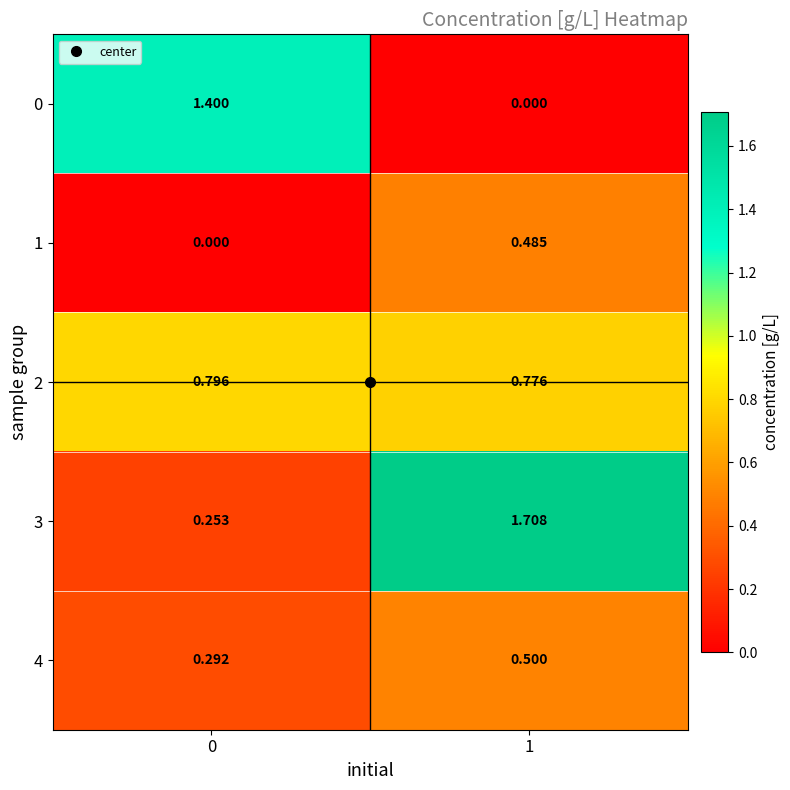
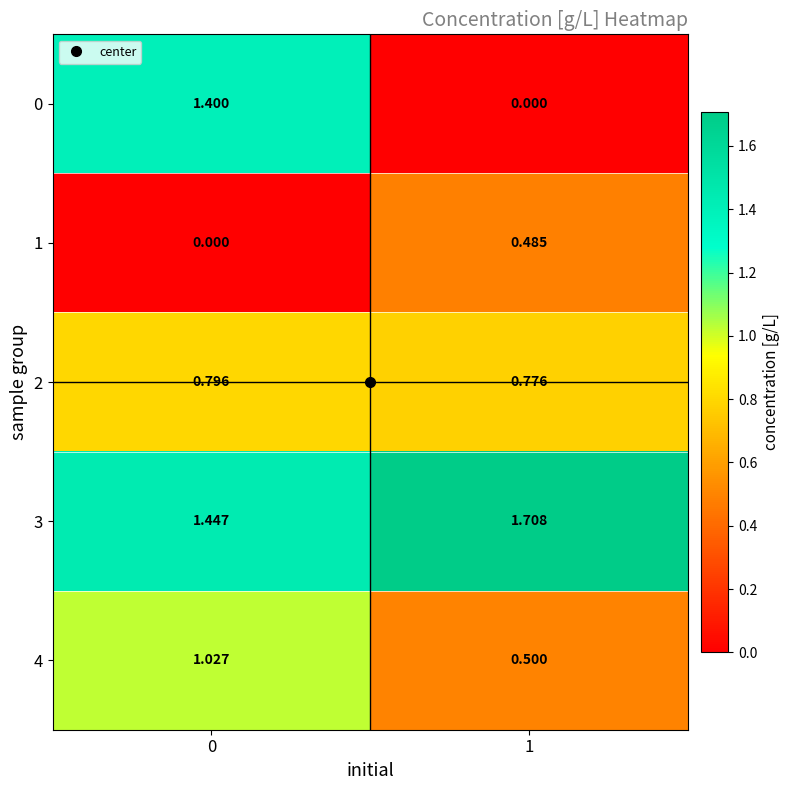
  {
    "0": {
      "0": 1.400,
      "1": 0.000
    },
    "1": {
      "0": 0.000,
      "1": 0.485
    },
    "2": {
      "0": 0.796,
      "1": 0.776
    },
    "3": {
-     "0": 0.253,
+     "0": 1.447,
      "1": 1.708
    },
    "4": {
-     "0": 0.292,
+     "0": 1.027,
      "1": 0.500
    }
  }
